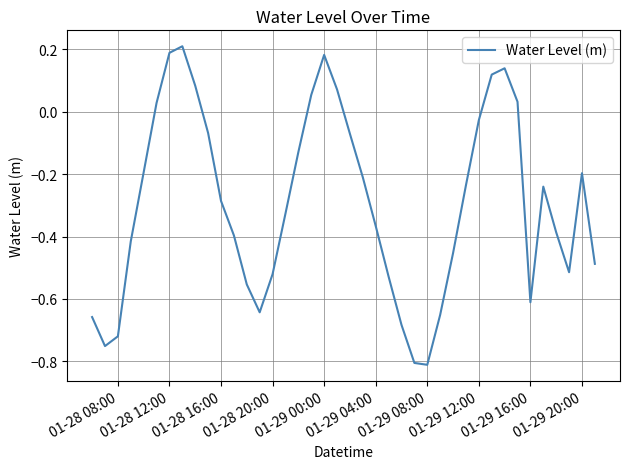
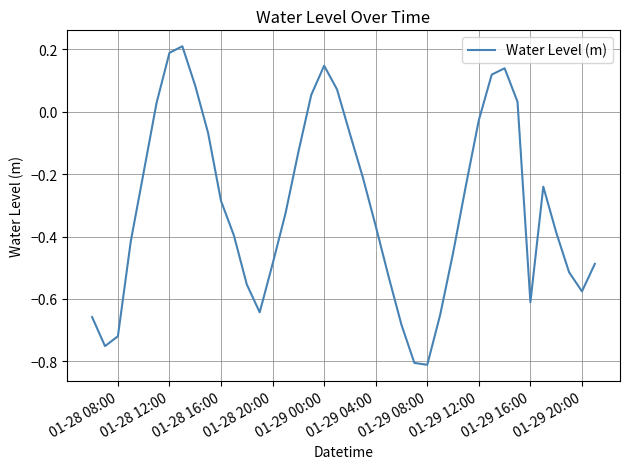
  {
    "01-28 08:00": -0.72,
    "01-28 12:00": 0.19,
    "01-28 16:00": -0.29,
-   "01-28 20:00": -0.52,
-   "01-29 00:00": 0.18,
+   "01-28 20:00": -0.49,
+   "01-29 00:00": 0.15,
    "01-29 04:00": -0.37,
    "01-29 08:00": -0.81,
    "01-29 12:00": -0.03,
    "01-29 16:00": -0.61,
-   "01-29 20:00": -0.20
+   "01-29 20:00": -0.58
  }
